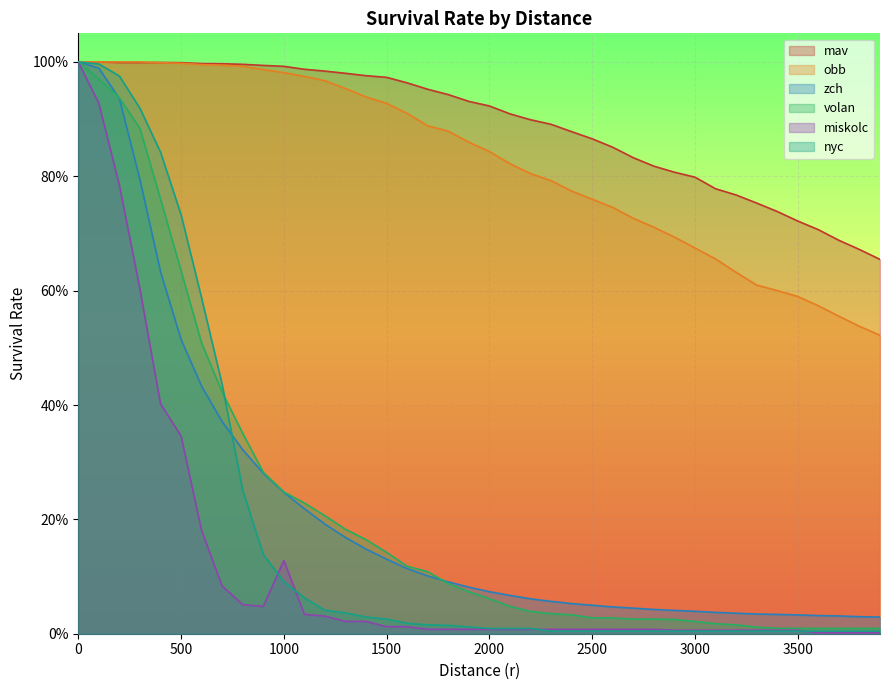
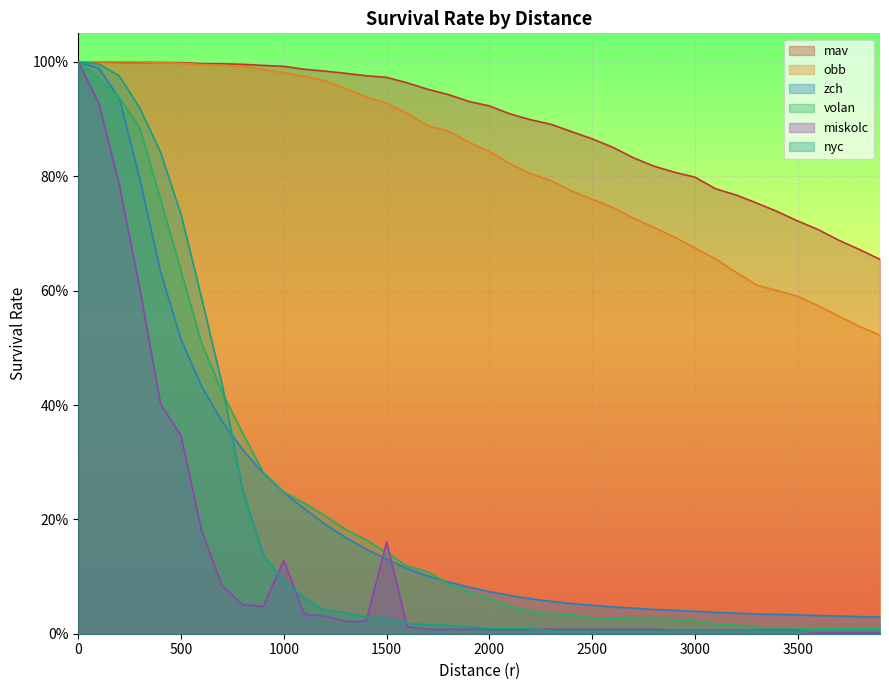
  {
    "miskolc": {
      "500": "35%",
      "1000": "13%",
-     "1500": "1%"
+     "1500": "16%"
    }
  }
